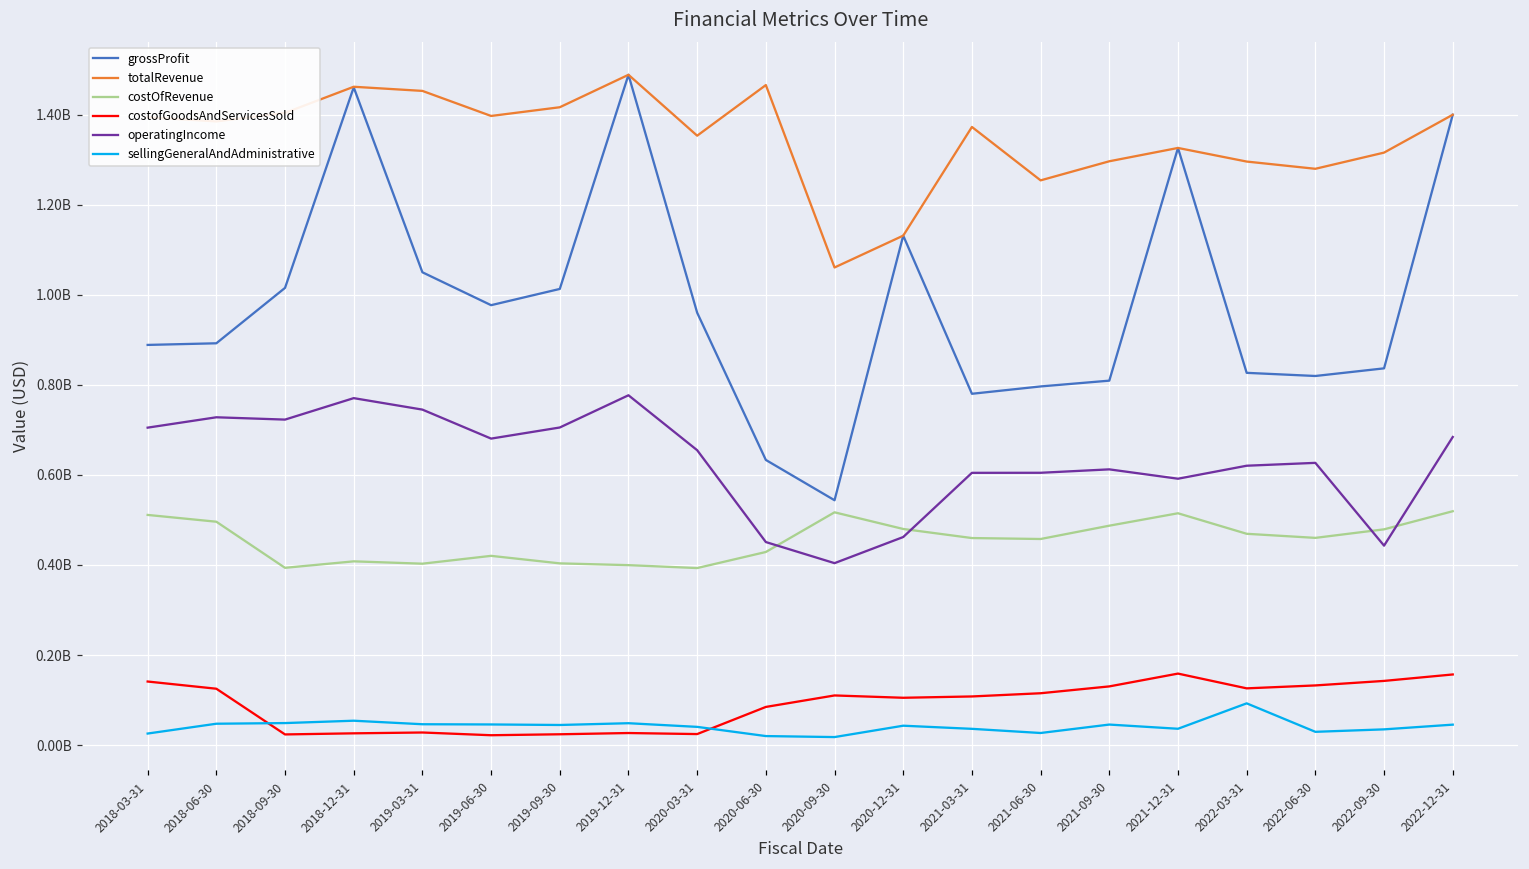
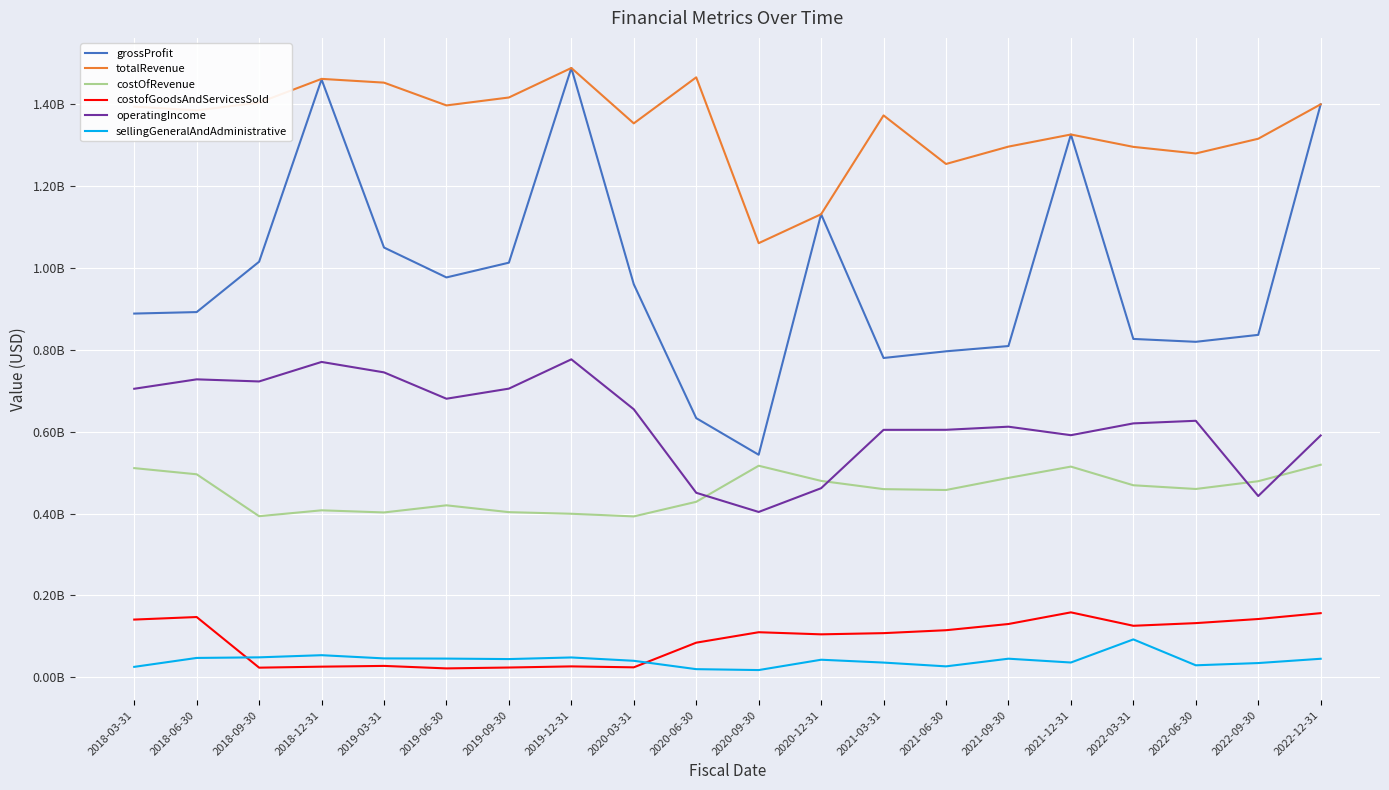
  {
    "grossProfit": {
      "2018-03-31": 890000000,
      "2018-06-30": 890000000,
      "2018-09-30": 1020000000,
      "2019-03-31": 1050000000,
      "2019-06-30": 980000000,
      "2019-09-30": 1010000000,
      "2020-03-31": 960000000,
      "2020-06-30": 630000000,
      "2020-09-30": 540000000,
      "2021-03-31": 780000000,
      "2021-06-30": 800000000,
      "2021-09-30": 810000000,
      "2022-03-31": 830000000,
      "2022-06-30": 820000000,
      "2022-09-30": 840000000
    },
    "totalRevenue": {
      "2019-03-31": 1450000000,
      "2019-06-30": 1400000000,
      "2019-09-30": 1420000000,
      "2020-03-31": 1350000000,
      "2020-06-30": 1470000000,
      "2020-09-30": 1060000000,
      "2021-03-31": 1370000000,
      "2021-06-30": 1250000000,
      "2021-09-30": 1300000000,
      "2022-03-31": 1300000000,
      "2022-06-30": 1280000000,
      "2022-09-30": 1320000000
    },
    "costOfRevenue": {
      "2018-03-31": 510000000,
      "2018-06-30": 500000000,
      "2018-09-30": 390000000,
      "2018-12-31": 410000000,
      "2019-03-31": 400000000,
      "2019-06-30": 420000000,
      "2019-09-30": 400000000,
      "2019-12-31": 400000000,
      "2020-03-31": 390000000,
      "2020-06-30": 430000000,
      "2020-09-30": 520000000,
      "2020-12-31": 480000000,
      "2021-03-31": 460000000,
      "2021-06-30": 460000000,
      "2021-09-30": 490000000,
      "2021-12-31": 510000000,
      "2022-03-31": 470000000,
      "2022-06-30": 460000000,
      "2022-09-30": 480000000,
      "2022-12-31": 520000000
    },
    "costofGoodsAndServicesSold": {
      "2018-03-31": 140000000,
-     "2018-06-30": 130000000,
+     "2018-06-30": 150000000,
      "2018-09-30": 20000000,
      "2018-12-31": 30000000,
      "2019-03-31": 30000000,
      "2019-06-30": 20000000,
      "2019-09-30": 20000000,
      "2019-12-31": 30000000,
      "2020-03-31": 20000000,
      "2020-06-30": 80000000,
      "2020-09-30": 110000000,
      "2020-12-31": 110000000,
      "2021-03-31": 110000000,
      "2021-06-30": 120000000,
      "2021-09-30": 130000000,
      "2021-12-31": 160000000,
      "2022-03-31": 130000000,
      "2022-06-30": 130000000,
      "2022-09-30": 140000000,
      "2022-12-31": 160000000
    },
    "operatingIncome": {
      "2018-03-31": 700000000,
      "2018-06-30": 730000000,
      "2018-09-30": 720000000,
      "2018-12-31": 770000000,
      "2019-03-31": 750000000,
      "2019-06-30": 680000000,
      "2019-09-30": 710000000,
      "2019-12-31": 780000000,
      "2020-03-31": 650000000,
      "2020-06-30": 450000000,
      "2020-09-30": 400000000,
      "2020-12-31": 460000000,
      "2021-03-31": 600000000,
      "2021-06-30": 600000000,
      "2021-09-30": 610000000,
      "2021-12-31": 590000000,
      "2022-03-31": 620000000,
      "2022-06-30": 630000000,
      "2022-09-30": 440000000,
-     "2022-12-31": 680000000
+     "2022-12-31": 590000000
    },
    "sellingGeneralAndAdministrative": {
      "2018-03-31": 30000000,
      "2018-06-30": 50000000,
      "2018-09-30": 50000000,
      "2018-12-31": 50000000,
      "2019-03-31": 50000000,
      "2019-06-30": 50000000,
      "2019-09-30": 40000000,
      "2019-12-31": 50000000,
      "2020-03-31": 40000000,
      "2020-06-30": 20000000,
      "2020-09-30": 20000000,
      "2020-12-31": 40000000,
      "2021-03-31": 40000000,
      "2021-06-30": 30000000,
      "2021-09-30": 50000000,
      "2021-12-31": 40000000,
      "2022-03-31": 90000000,
      "2022-06-30": 30000000,
      "2022-09-30": 30000000,
      "2022-12-31": 50000000
    }
  }
